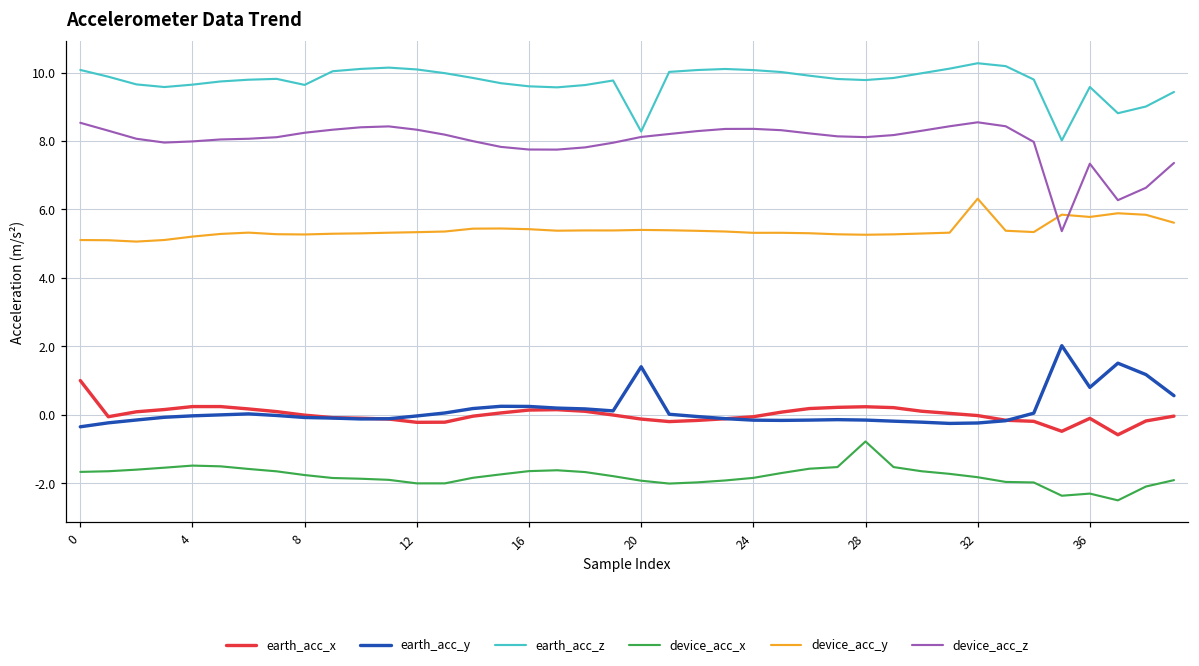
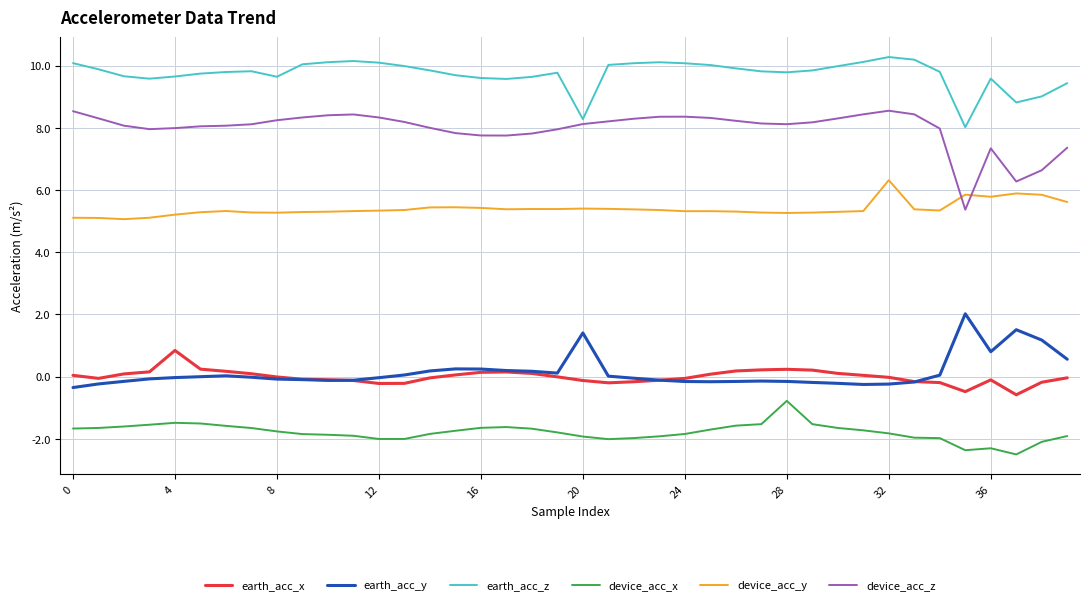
  {
    "earth_acc_x": {
-     "0": 1.0,
-     "4": 0.2,
+     "0": 0.0,
+     "4": 0.8,
      "12": -0.2,
      "16": 0.1,
      "20": -0.1,
      "24": -0.1,
      "28": 0.2,
      "32": 0.0,
      "36": -0.1
    },
    "earth_acc_y": {
      "0": -0.4,
      "4": 0.0,
      "12": 0.0,
      "16": 0.2,
      "20": 1.4,
      "24": -0.2,
      "28": -0.2,
      "32": -0.2,
      "36": 0.8
    },
    "earth_acc_z": {
      "0": 10.1,
      "4": 9.6,
      "8": 9.6,
      "12": 10.1,
      "16": 9.6,
      "20": 8.3,
      "24": 10.1,
      "28": 9.8,
      "32": 10.3,
      "36": 9.6
    },
    "device_acc_x": {
      "0": -1.7,
      "4": -1.5,
      "8": -1.8,
      "12": -2.0,
      "16": -1.6,
      "20": -1.9,
      "24": -1.8,
      "28": -0.8,
      "32": -1.8,
      "36": -2.3
    },
    "device_acc_y": {
      "0": 5.1,
      "4": 5.2,
      "8": 5.3,
      "12": 5.3,
      "16": 5.4,
      "20": 5.4,
      "24": 5.3,
      "28": 5.3,
      "32": 6.3,
      "36": 5.8
    },
    "device_acc_z": {
      "0": 8.5,
      "4": 8.0,
      "8": 8.2,
      "12": 8.3,
      "16": 7.8,
      "20": 8.1,
      "24": 8.4,
      "28": 8.1,
      "32": 8.5,
      "36": 7.3
    }
  }
